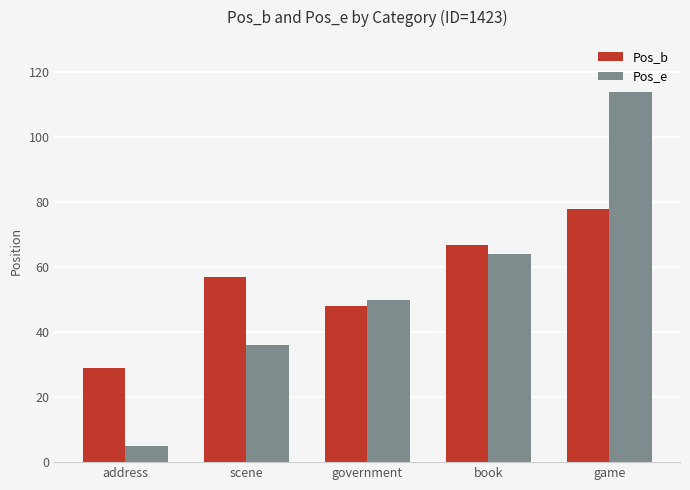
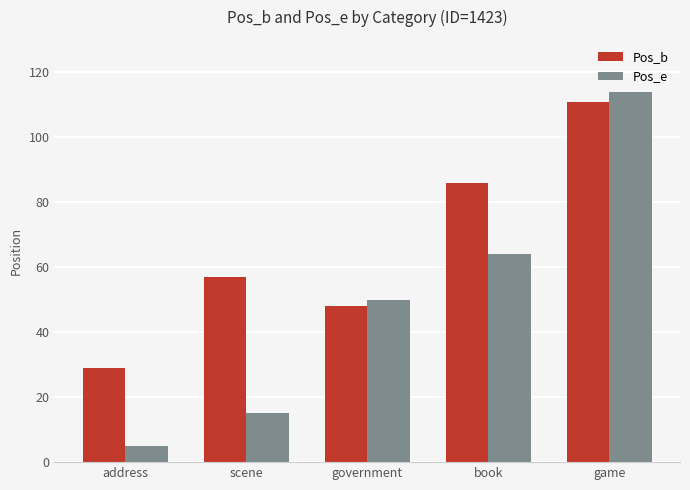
  {
    "Pos_b": {
      "address": 29,
      "scene": 57,
      "government": 48,
-     "book": 67,
-     "game": 78
+     "book": 86,
+     "game": 111
    },
    "Pos_e": {
      "address": 5,
-     "scene": 36,
+     "scene": 15,
      "government": 50,
      "book": 64,
      "game": 114
    }
  }
